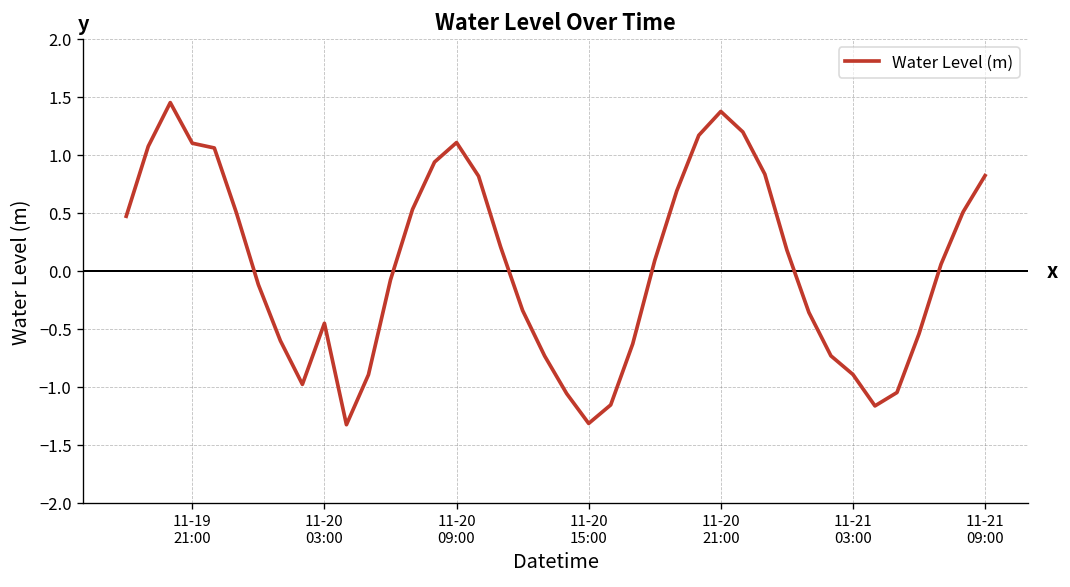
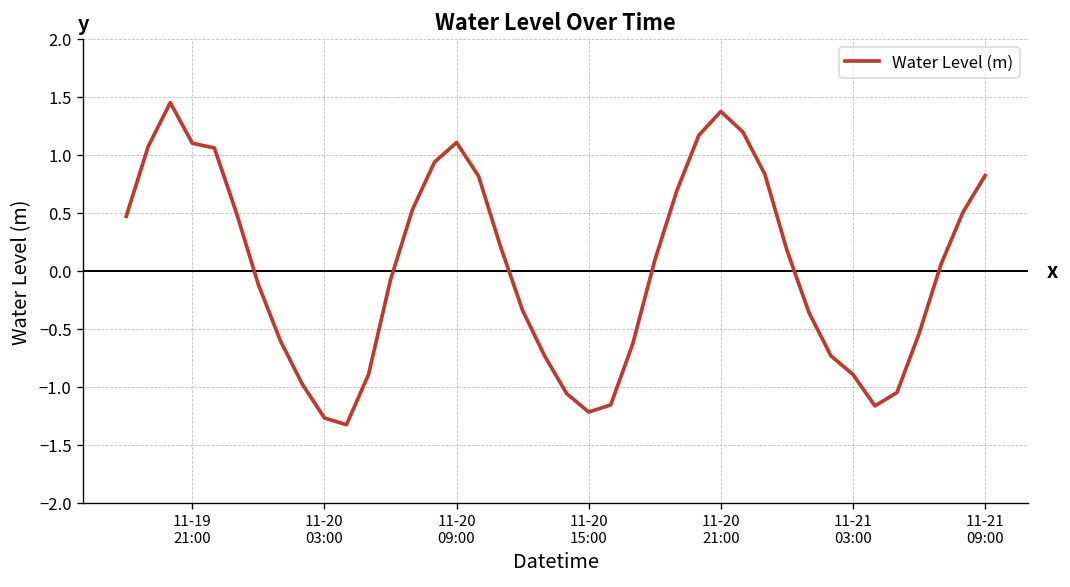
  {
    "11-19 21:00": 1.1,
-   "11-20 03:00": -0.5,
+   "11-20 03:00": -1.3,
    "11-20 09:00": 1.1,
-   "11-20 15:00": -1.3,
+   "11-20 15:00": -1.2,
    "11-20 21:00": 1.4,
    "11-21 03:00": -0.9,
    "11-21 09:00": 0.8
  }
